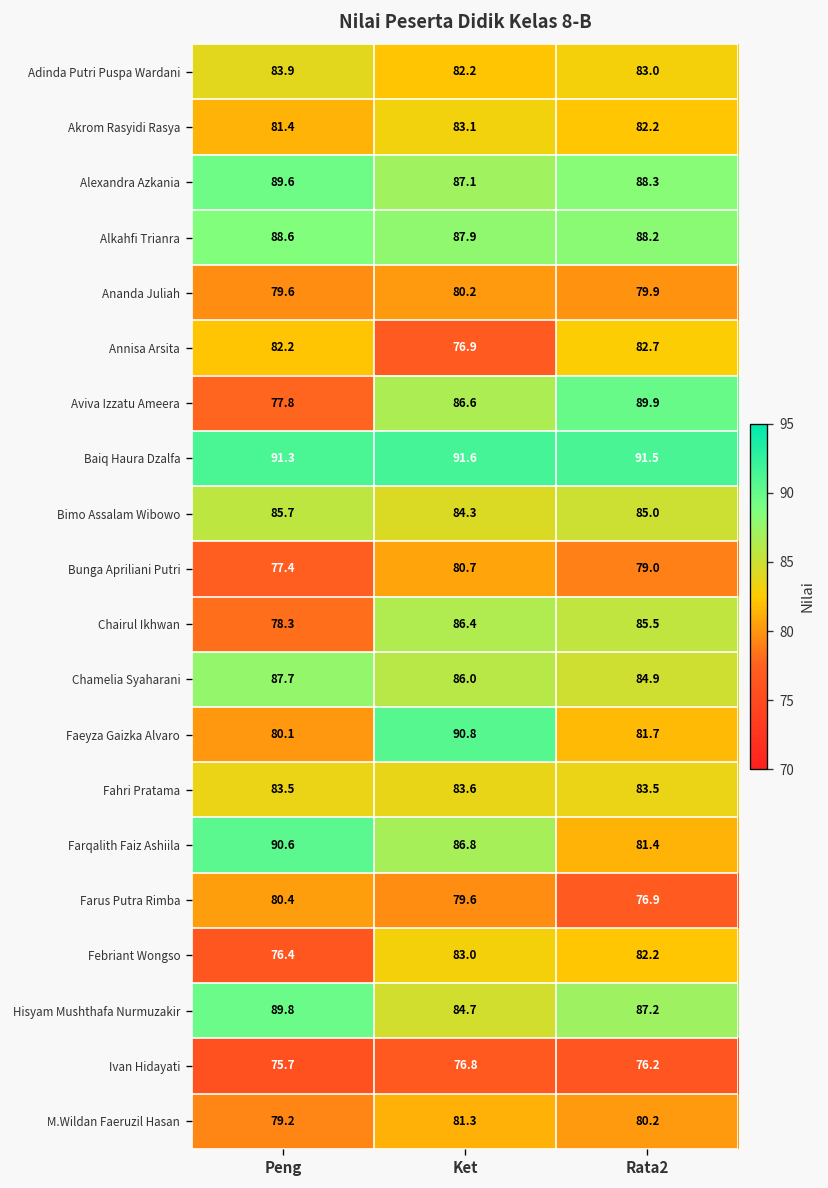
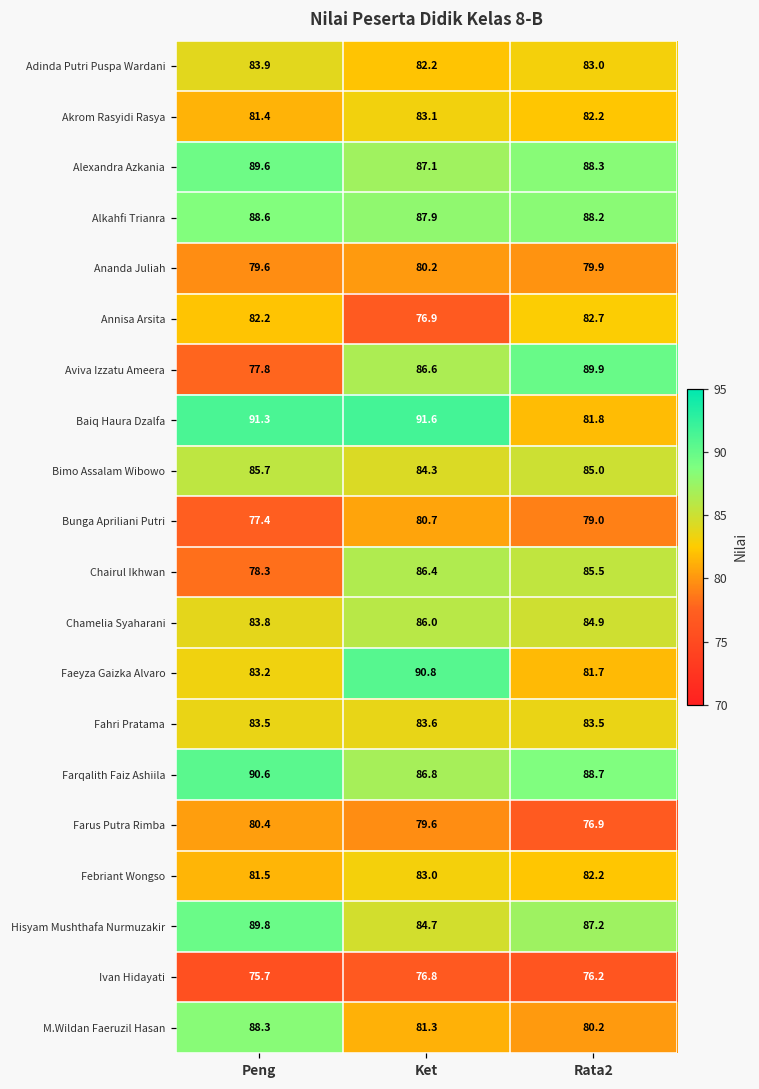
  {
    "Adinda Putri Puspa Wardani": {
      "Peng": 83.9,
      "Ket": 82.2,
      "Rata2": 83.0
    },
    "Akrom Rasyidi Rasya": {
      "Peng": 81.4,
      "Ket": 83.1,
      "Rata2": 82.2
    },
    "Alexandra Azkania": {
      "Peng": 89.6,
      "Ket": 87.1,
      "Rata2": 88.3
    },
    "Alkahfi Trianra": {
      "Peng": 88.6,
      "Ket": 87.9,
      "Rata2": 88.2
    },
    "Ananda Juliah": {
      "Peng": 79.6,
      "Ket": 80.2,
      "Rata2": 79.9
    },
    "Annisa Arsita": {
      "Peng": 82.2,
      "Ket": 76.9,
      "Rata2": 82.7
    },
    "Aviva Izzatu Ameera": {
      "Peng": 77.8,
      "Ket": 86.6,
      "Rata2": 89.9
    },
    "Baiq Haura Dzalfa": {
      "Peng": 91.3,
      "Ket": 91.6,
-     "Rata2": 91.5
+     "Rata2": 81.8
    },
    "Bimo Assalam Wibowo": {
      "Peng": 85.7,
      "Ket": 84.3,
      "Rata2": 85.0
    },
    "Bunga Apriliani Putri": {
      "Peng": 77.4,
      "Ket": 80.7,
      "Rata2": 79.0
    },
    "Chairul Ikhwan": {
      "Peng": 78.3,
      "Ket": 86.4,
      "Rata2": 85.5
    },
    "Chamelia Syaharani": {
-     "Peng": 87.7,
+     "Peng": 83.8,
      "Ket": 86.0,
      "Rata2": 84.9
    },
    "Faeyza Gaizka Alvaro": {
-     "Peng": 80.1,
+     "Peng": 83.2,
      "Ket": 90.8,
      "Rata2": 81.7
    },
    "Fahri Pratama": {
      "Peng": 83.5,
      "Ket": 83.6,
      "Rata2": 83.5
    },
    "Farqalith Faiz Ashiila": {
      "Peng": 90.6,
      "Ket": 86.8,
-     "Rata2": 81.4
+     "Rata2": 88.7
    },
    "Farus Putra Rimba": {
      "Peng": 80.4,
      "Ket": 79.6,
      "Rata2": 76.9
    },
    "Febriant Wongso": {
-     "Peng": 76.4,
+     "Peng": 81.5,
      "Ket": 83.0,
      "Rata2": 82.2
    },
    "Hisyam Mushthafa Nurmuzakir": {
      "Peng": 89.8,
      "Ket": 84.7,
      "Rata2": 87.2
    },
    "Ivan Hidayati": {
      "Peng": 75.7,
      "Ket": 76.8,
      "Rata2": 76.2
    },
    "M.Wildan Faeruzil Hasan": {
-     "Peng": 79.2,
+     "Peng": 88.3,
      "Ket": 81.3,
      "Rata2": 80.2
    }
  }
